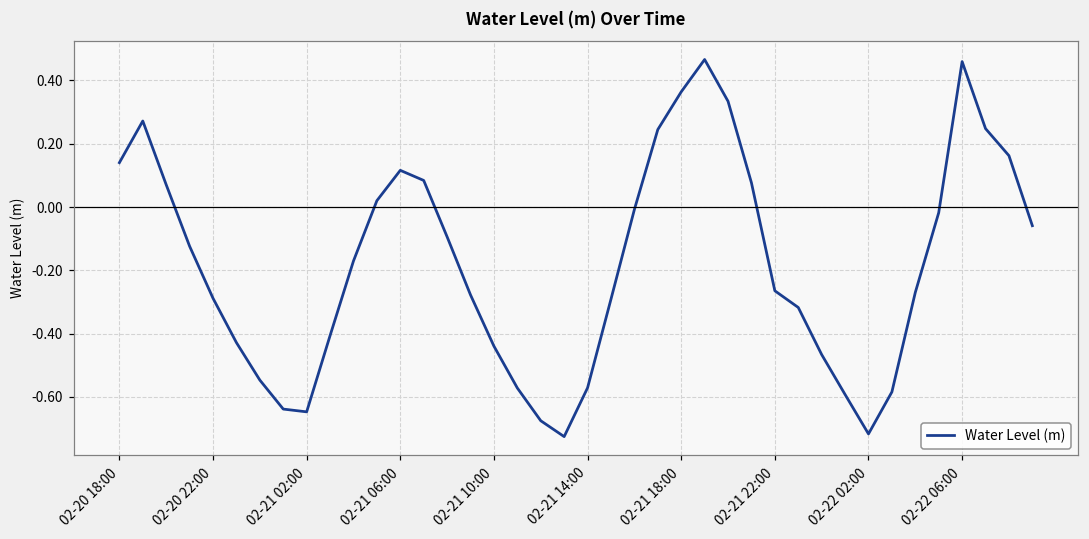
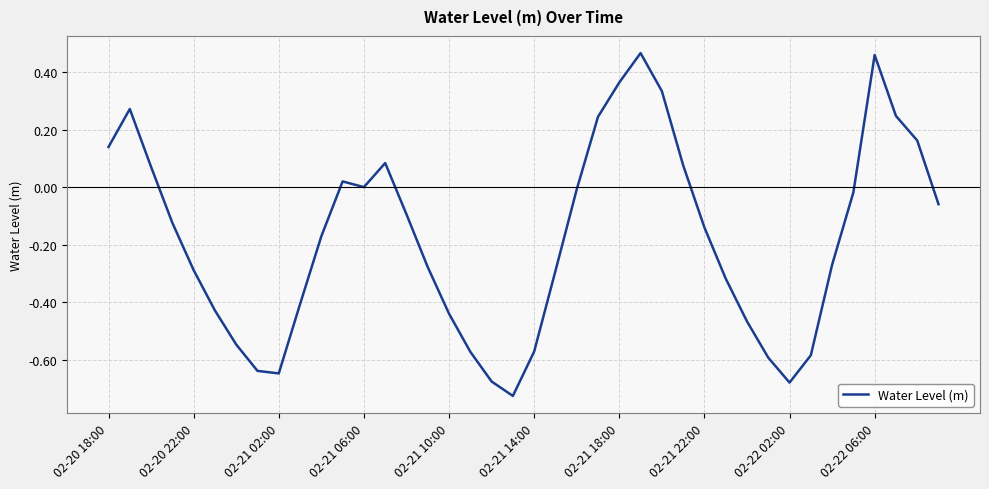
  {
    "02-20 18:00": 0.14,
    "02-20 22:00": -0.29,
    "02-21 02:00": -0.65,
-   "02-21 06:00": 0.12,
+   "02-21 06:00": 0.00,
    "02-21 10:00": -0.44,
    "02-21 14:00": -0.57,
    "02-21 18:00": 0.36,
-   "02-21 22:00": -0.26,
-   "02-22 02:00": -0.72,
+   "02-21 22:00": -0.14,
+   "02-22 02:00": -0.68,
    "02-22 06:00": 0.46
  }
